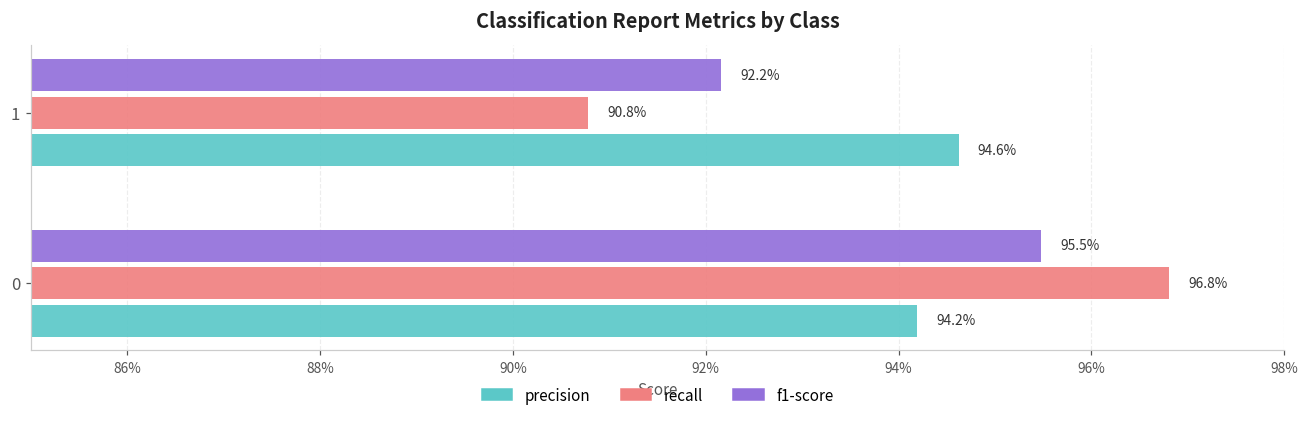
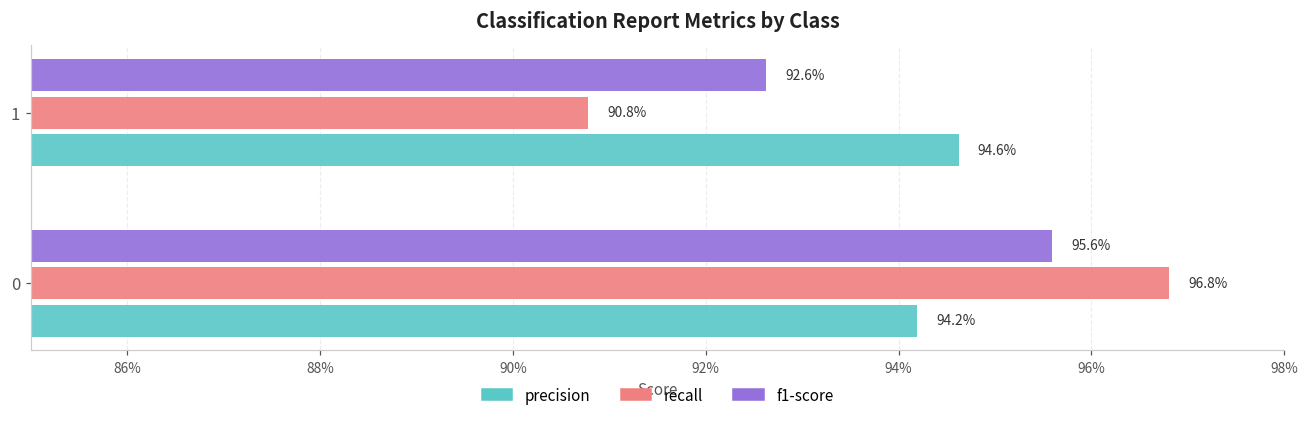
  {
    "precision": {
      "1": "94.6%",
      "0": "94.2%"
    },
    "recall": {
      "1": "90.8%",
      "0": "96.8%"
    },
    "f1-score": {
-     "1": "92.2%",
-     "0": "95.5%"
+     "1": "92.6%",
+     "0": "95.6%"
    }
  }
